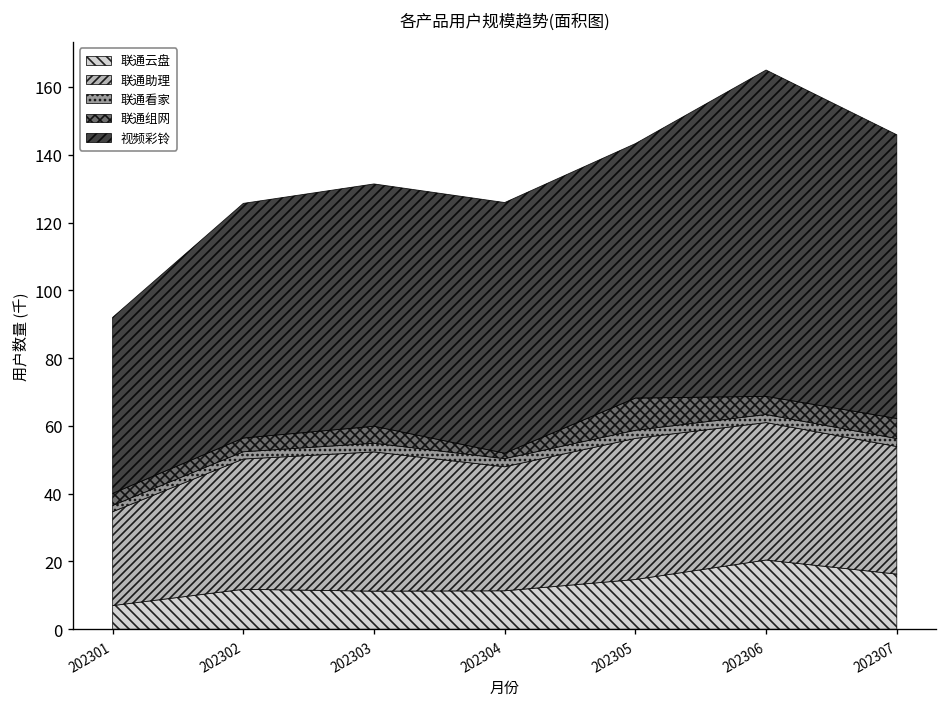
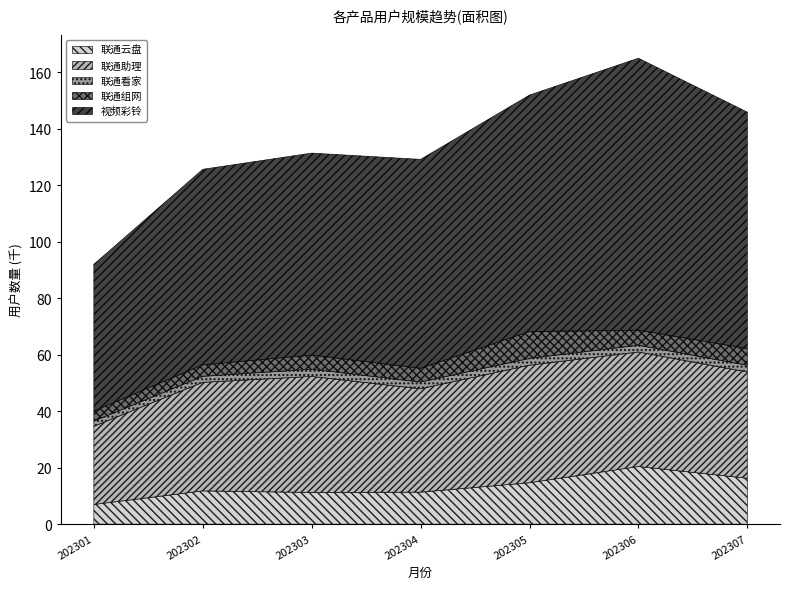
  {
    "联通组网": {
      "202301": 4,
      "202302": 4,
      "202303": 5,
-     "202304": 2,
+     "202304": 5,
      "202305": 10,
      "202306": 5,
      "202307": 6
    },
    "视频彩铃": {
      "202301": 52,
      "202302": 69,
      "202303": 72,
      "202304": 74,
-     "202305": 75,
+     "202305": 84,
      "202306": 96,
      "202307": 84
    }
  }
